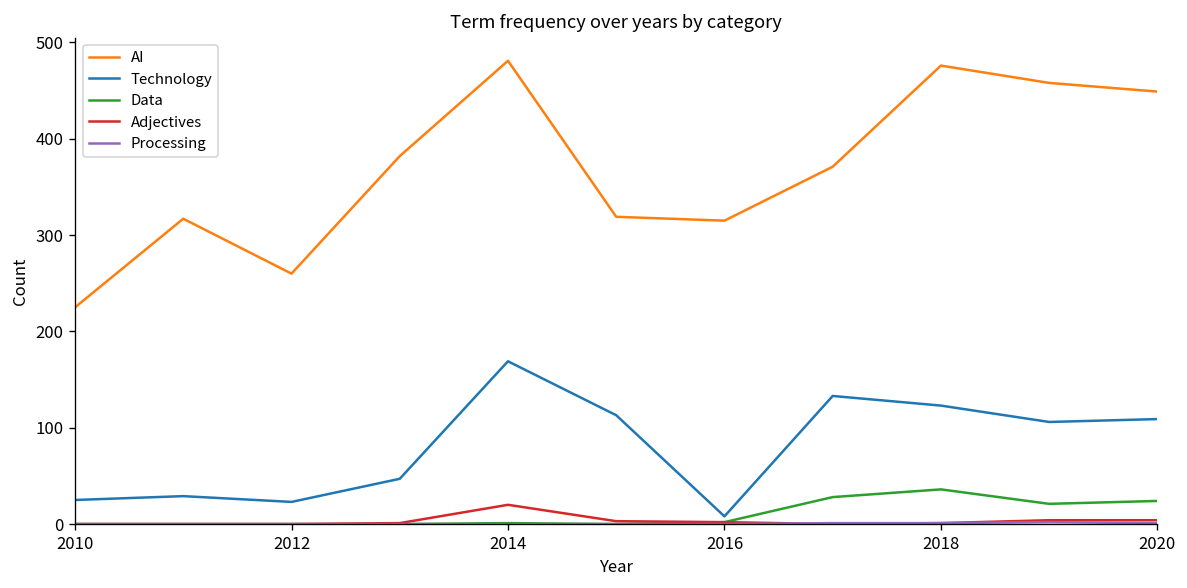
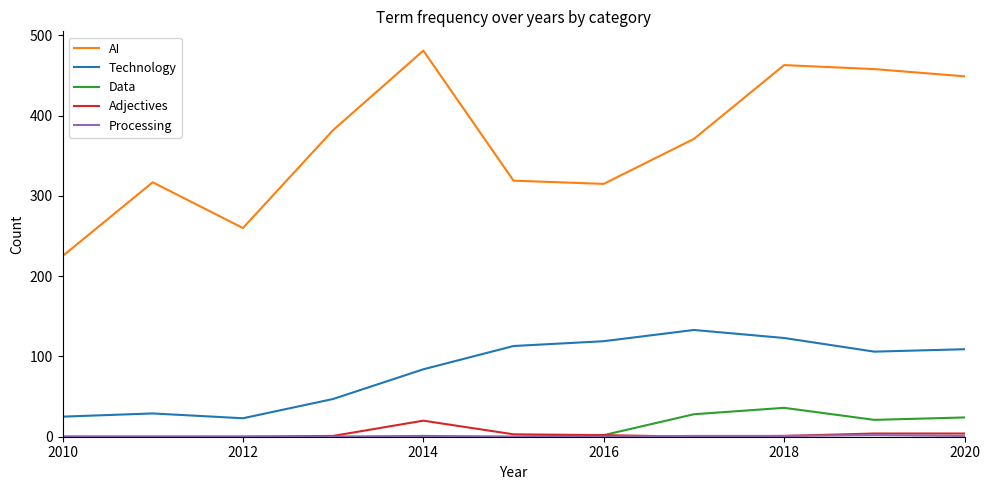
  {
    "AI": {
      "2010": 230,
      "2012": 260,
      "2014": 480,
      "2016": 320,
-     "2018": 480,
+     "2018": 460,
      "2020": 450
    },
    "Technology": {
      "2010": 30,
      "2012": 20,
-     "2014": 170,
-     "2016": 10,
+     "2014": 80,
+     "2016": 120,
      "2018": 120,
      "2020": 110
    },
    "Data": {
      "2018": 40,
      "2020": 20
    },
    "Adjectives": {
      "2014": 20
    }
  }
